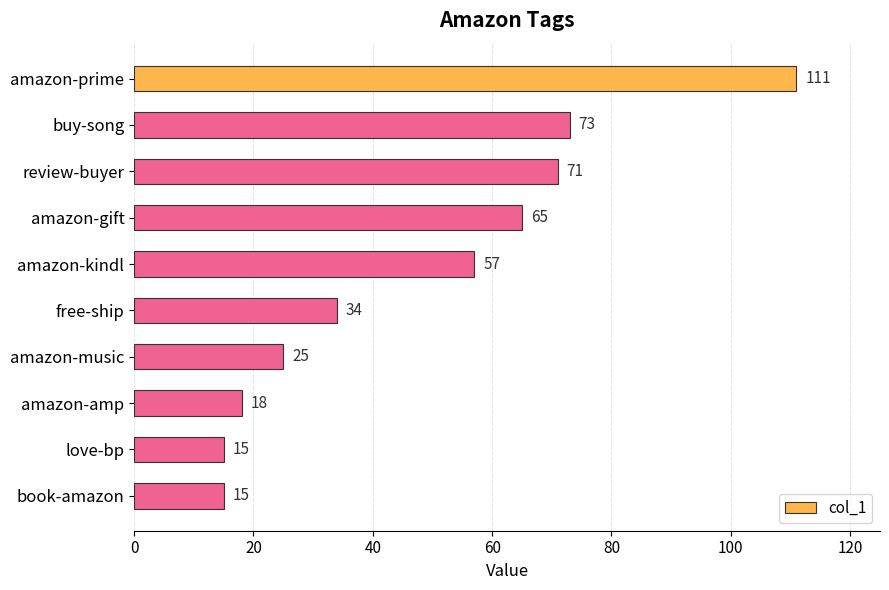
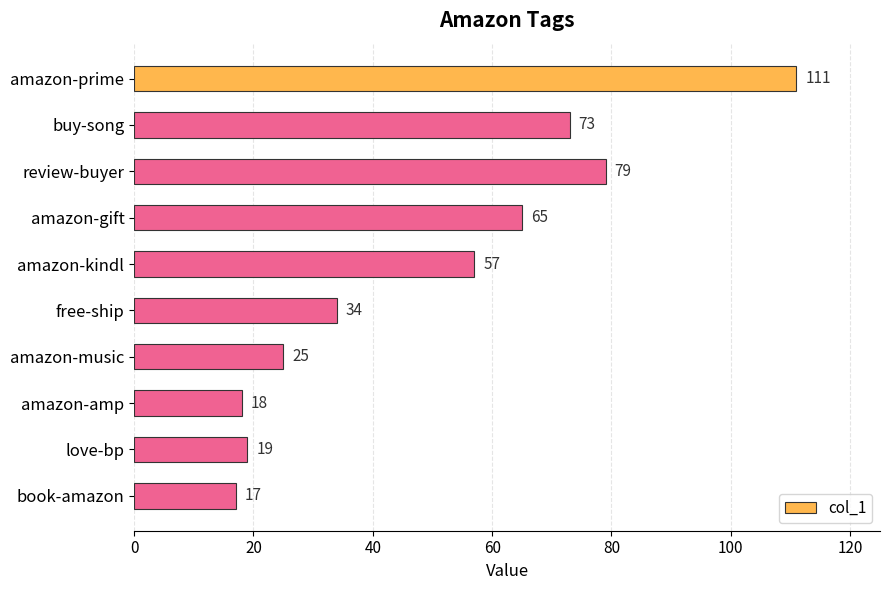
  {
    "amazon-prime": 111,
    "buy-song": 73,
-   "review-buyer": 71,
+   "review-buyer": 79,
    "amazon-gift": 65,
    "amazon-kindl": 57,
    "free-ship": 34,
    "amazon-music": 25,
    "amazon-amp": 18,
-   "love-bp": 15,
-   "book-amazon": 15
+   "love-bp": 19,
+   "book-amazon": 17
  }
